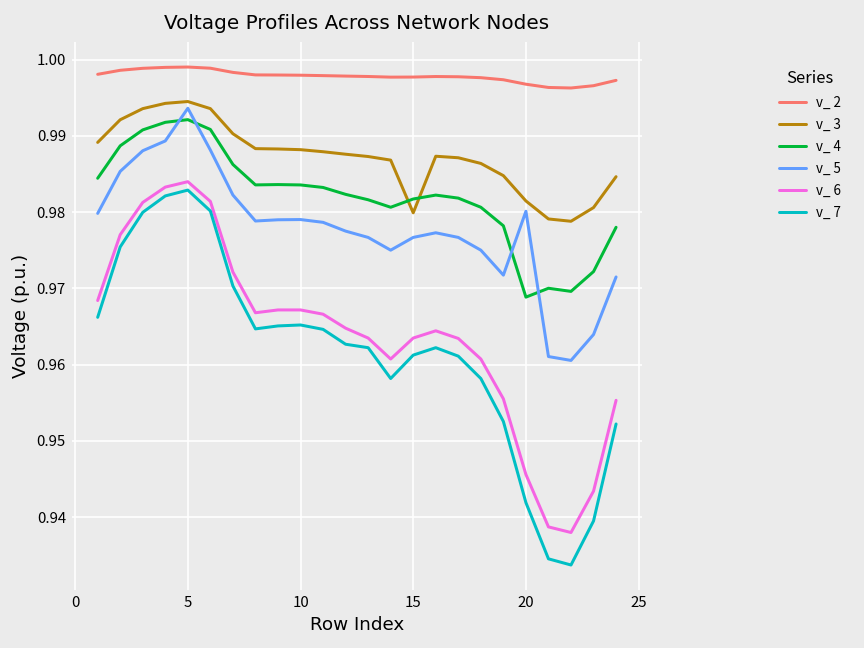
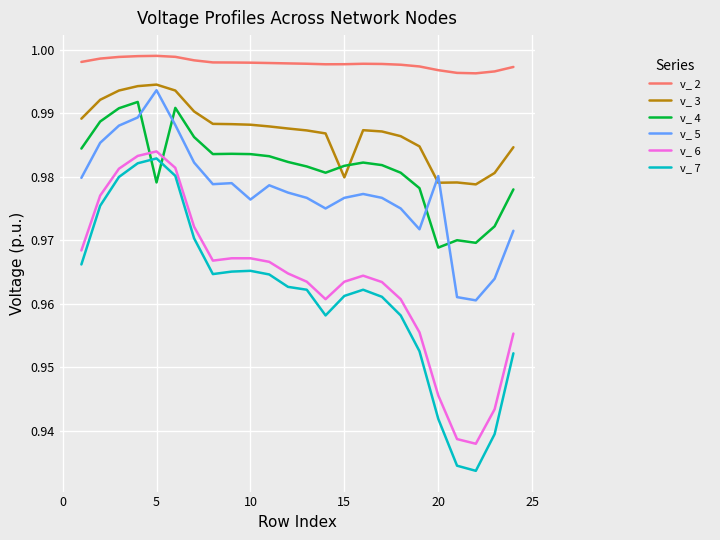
  {
    "v_ 2": {
      "5": 0.999,
      "10": 0.998,
      "15": 0.998,
      "20": 0.997
    },
    "v_ 3": {
      "5": 0.995,
      "10": 0.988,
      "15": 0.980,
-     "20": 0.981
+     "20": 0.979
    },
    "v_ 4": {
-     "5": 0.992,
+     "5": 0.979,
      "10": 0.984,
      "15": 0.982,
      "20": 0.969
    },
    "v_ 5": {
      "5": 0.994,
-     "10": 0.979,
+     "10": 0.976,
      "15": 0.977,
      "20": 0.980
    },
    "v_ 6": {
      "5": 0.984,
      "10": 0.967,
      "15": 0.963,
      "20": 0.946
    },
    "v_ 7": {
      "5": 0.983,
      "10": 0.965,
      "15": 0.961,
      "20": 0.942
    }
  }
